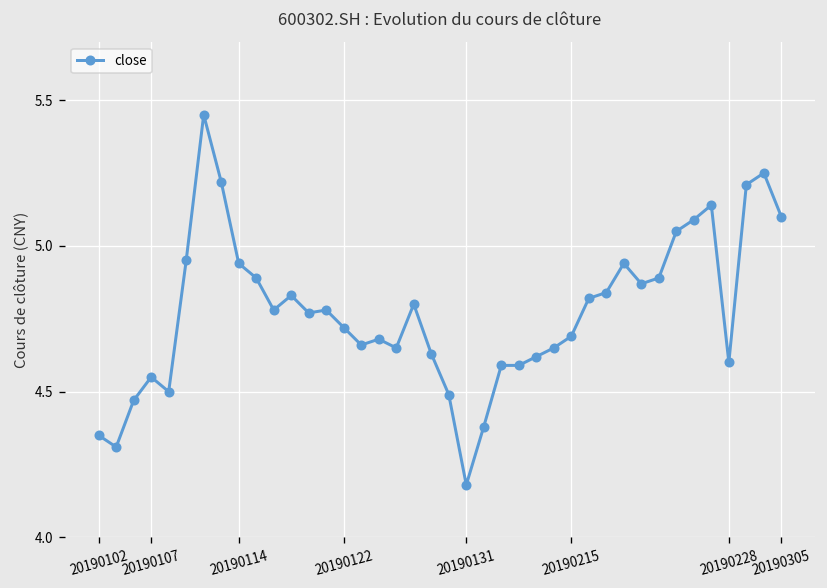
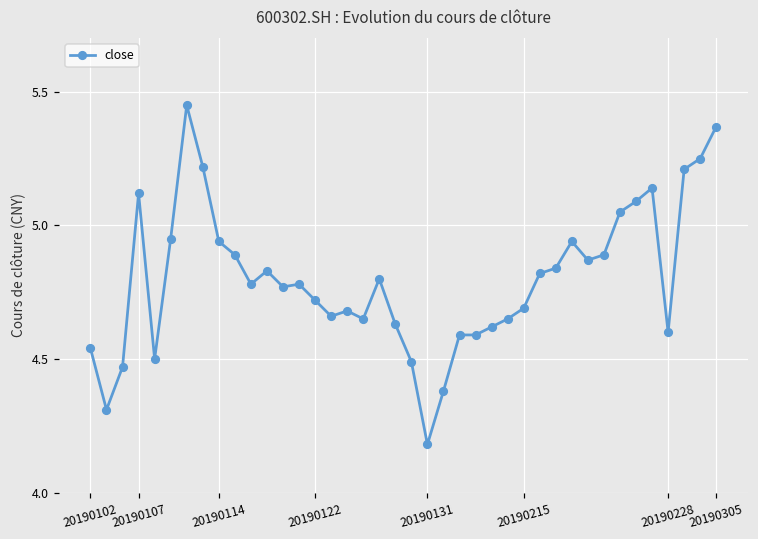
  {
-   "20190102": 4.35,
-   "20190107": 4.55,
+   "20190102": 4.54,
+   "20190107": 5.12,
    "20190114": 4.94,
    "20190122": 4.72,
    "20190131": 4.18,
    "20190215": 4.69,
    "20190228": 4.60,
-   "20190305": 5.10
+   "20190305": 5.37
  }
